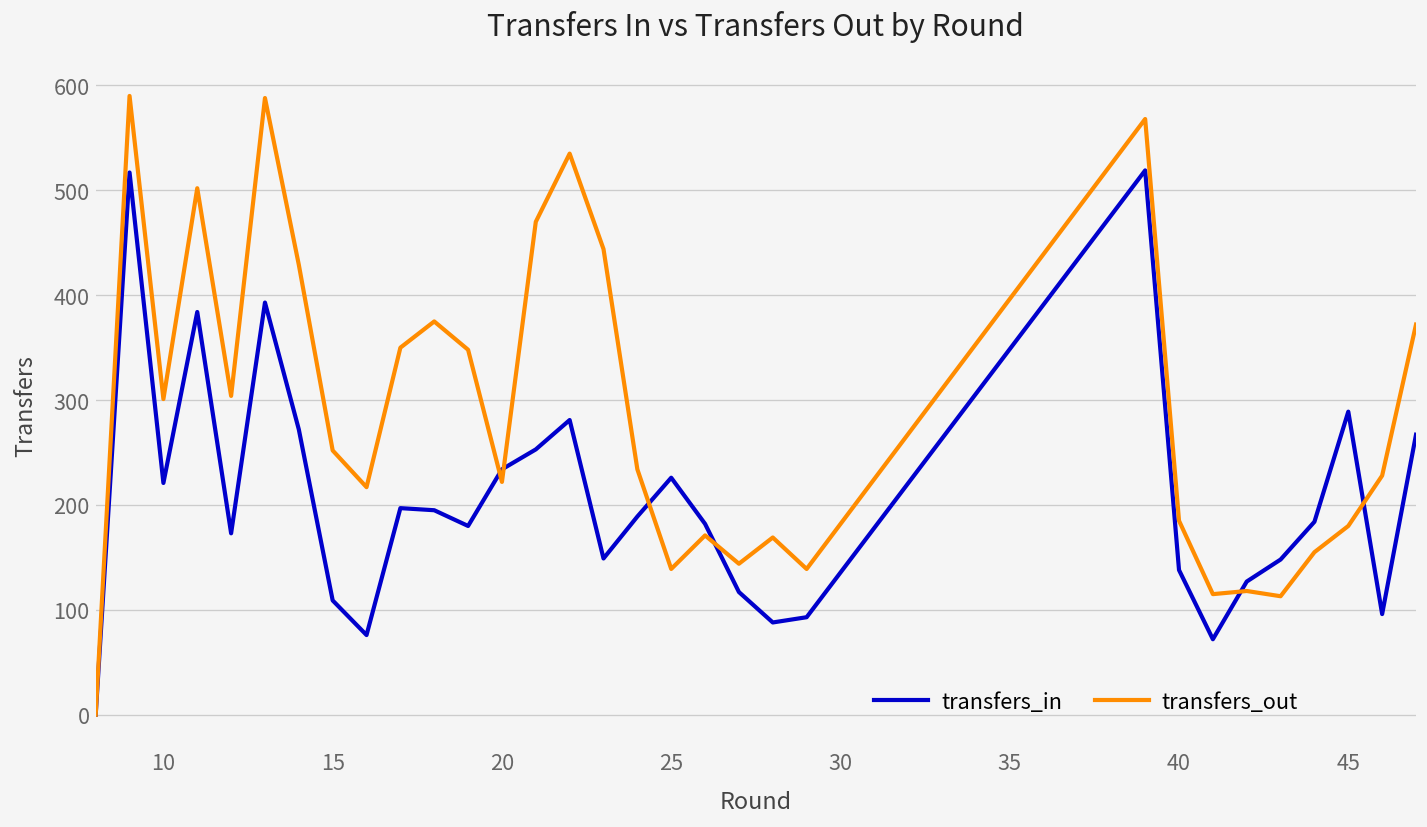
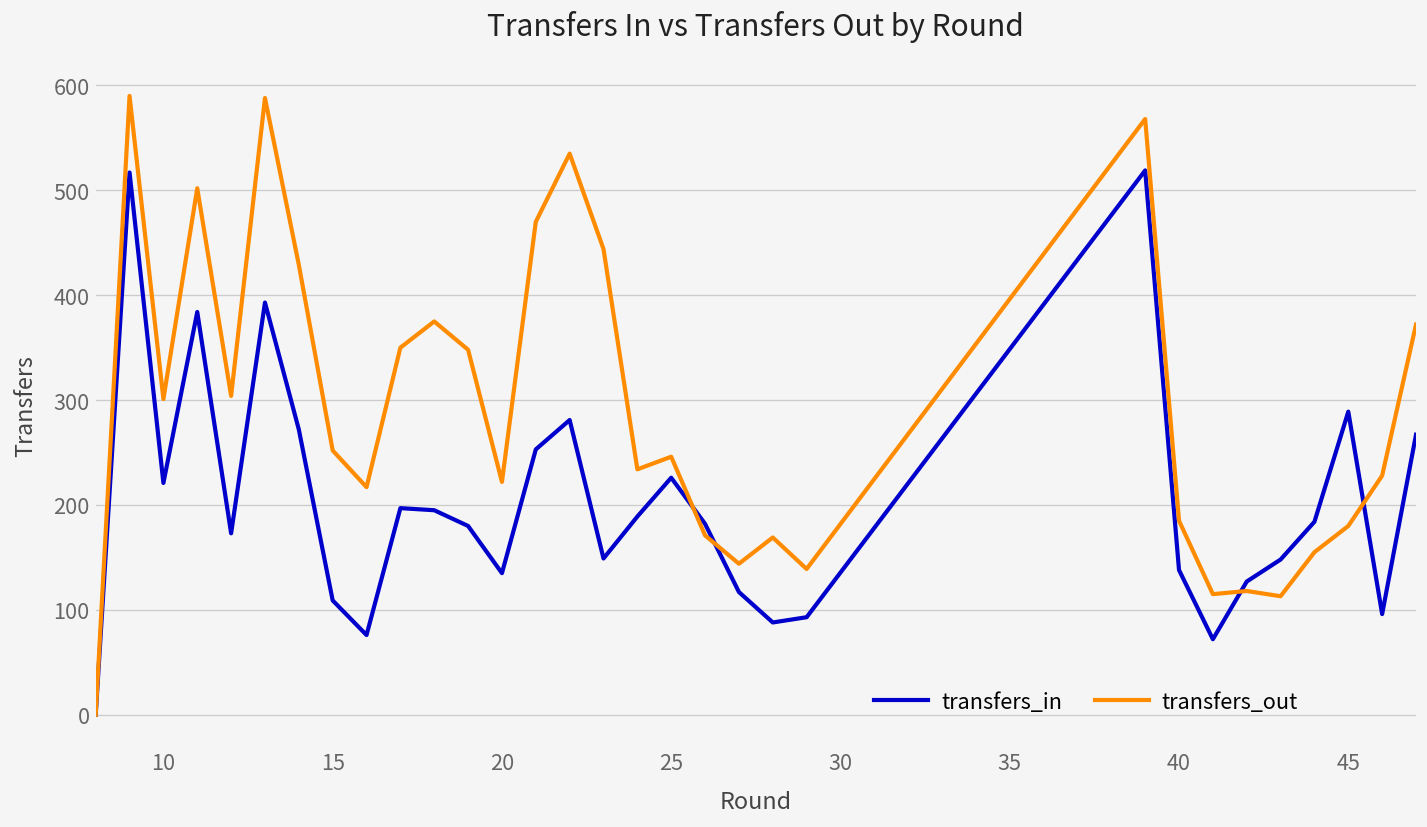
  {
    "transfers_in": {
      "10": 220,
      "15": 110,
-     "20": 230,
+     "20": 140,
      "25": 230,
      "40": 140,
      "45": 290
    },
    "transfers_out": {
      "10": 300,
      "15": 250,
      "20": 220,
-     "25": 140,
+     "25": 250,
      "40": 190,
      "45": 180
    }
  }
